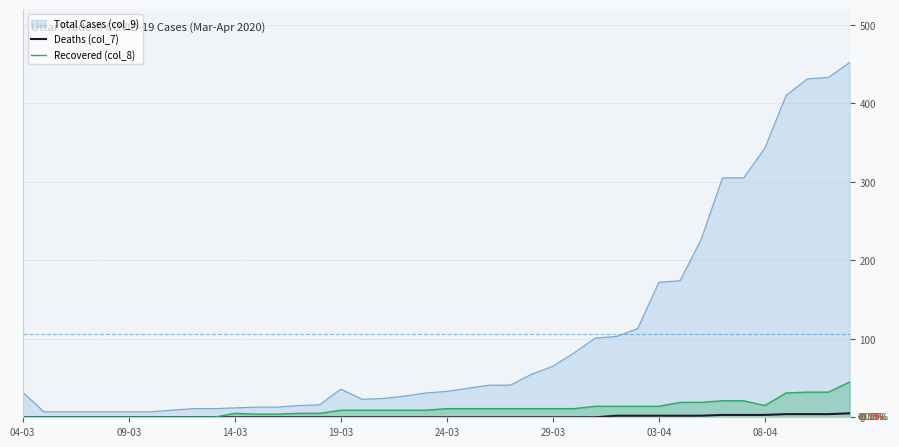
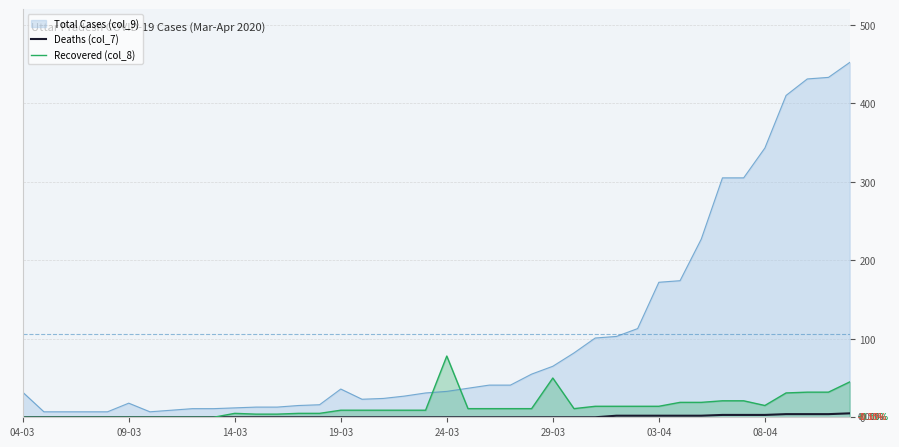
  {
    "Total Cases (col_9)": {
      "04-03": 30,
-     "09-03": 10,
+     "09-03": 20,
      "14-03": 10,
      "19-03": 40,
      "24-03": 30,
      "29-03": 70,
      "03-04": 170,
      "08-04": 340
    },
    "Deaths (col_7)": {
      "14-03": 0,
      "19-03": 0,
      "24-03": 0,
      "29-03": 0,
      "03-04": 0,
      "08-04": 0
    },
    "Recovered (col_8)": {
      "14-03": 10,
      "19-03": 10,
-     "24-03": 10,
-     "29-03": 10,
+     "24-03": 80,
+     "29-03": 50,
      "03-04": 10,
      "08-04": 20
    }
  }
